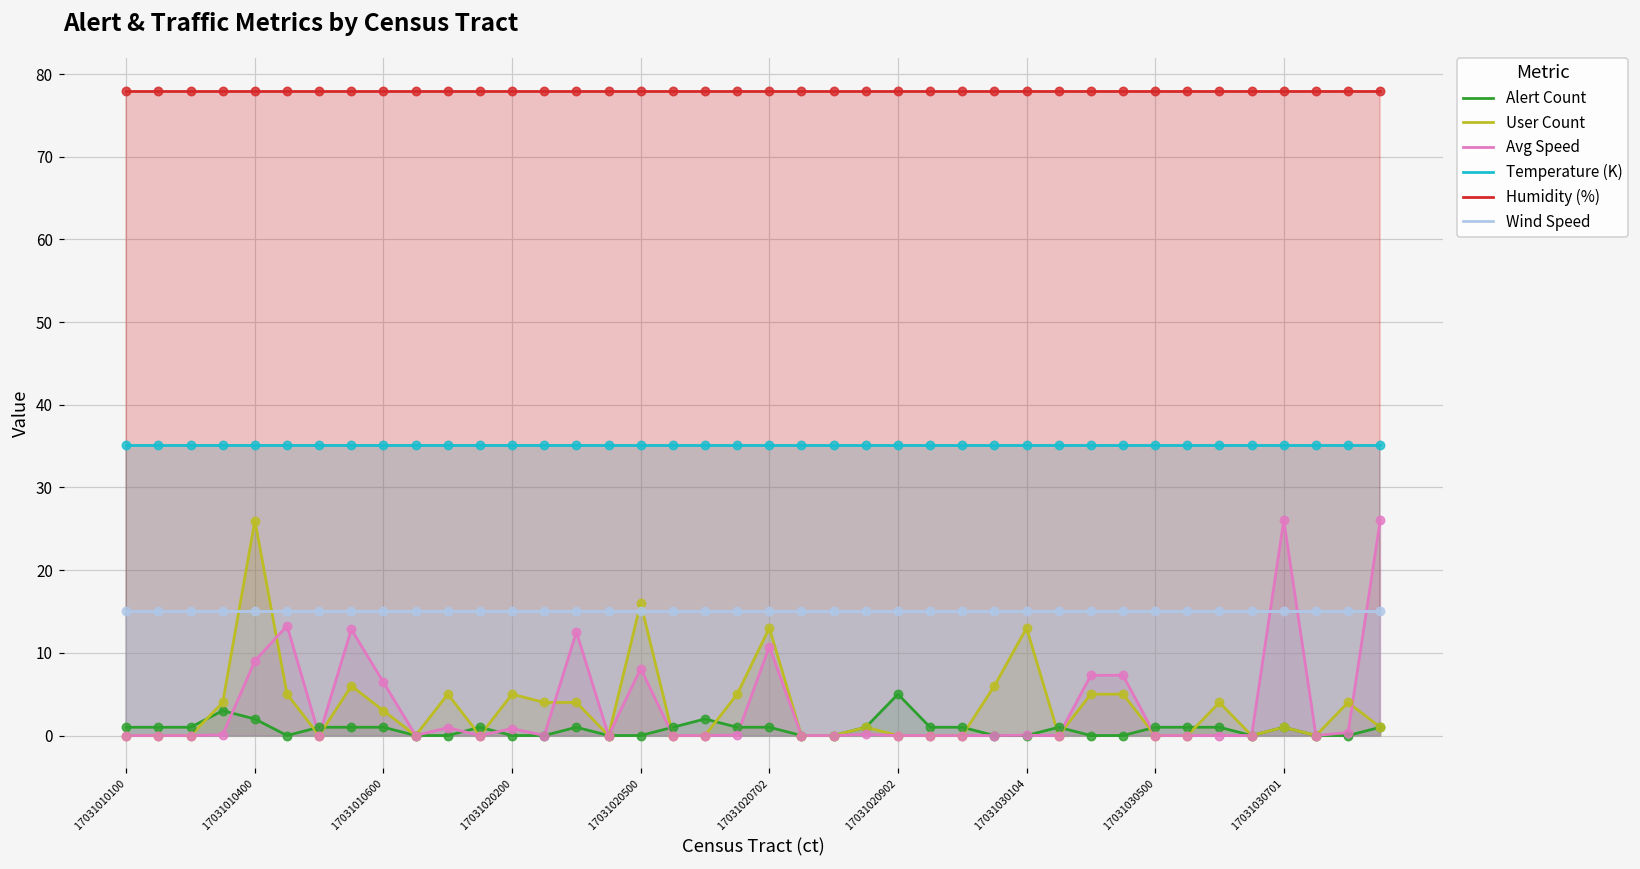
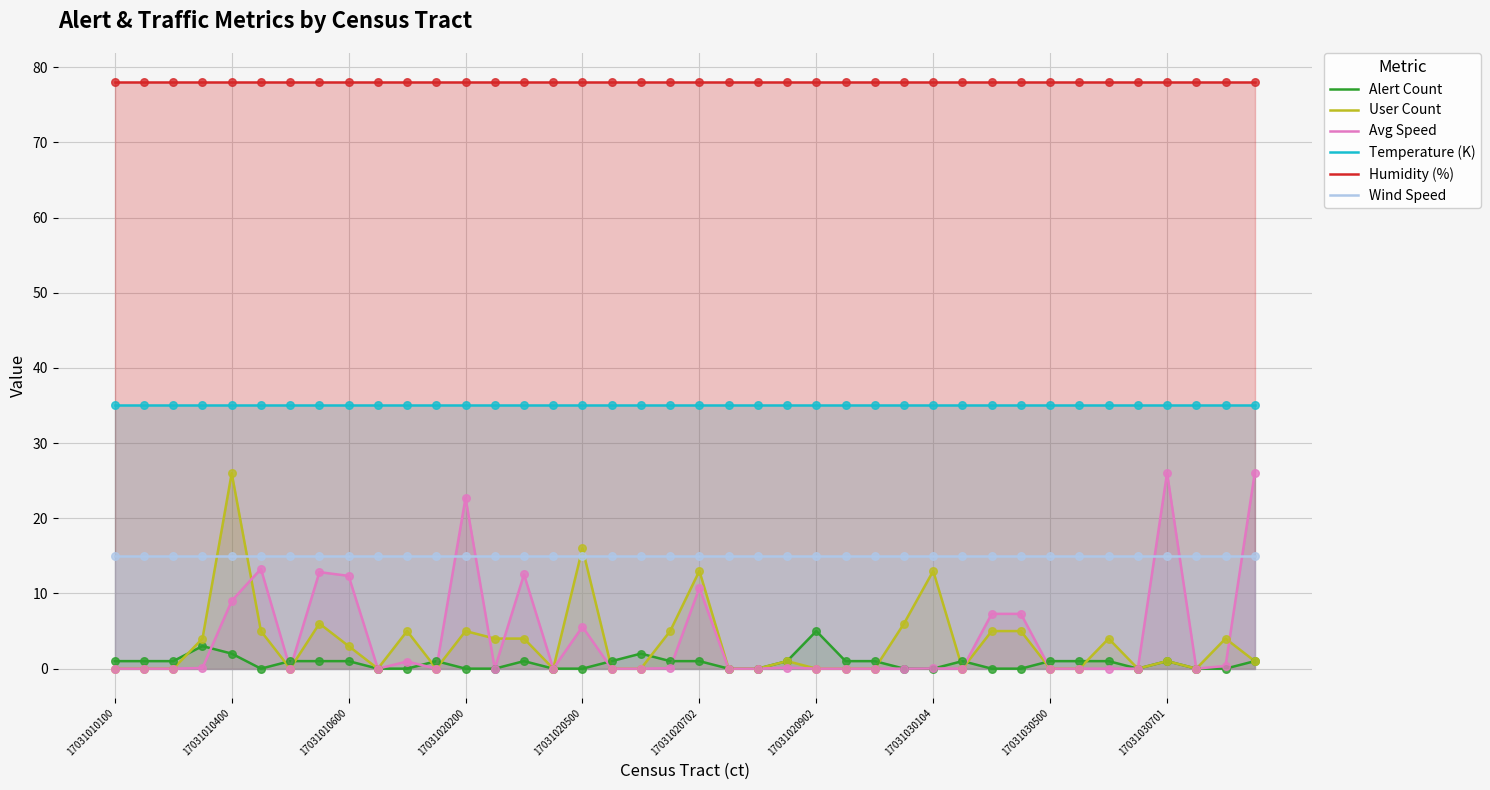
  {
    "Alert Count": {
      "17031010100": 1,
      "17031010400": 2,
      "17031010600": 1,
      "17031020200": 0,
      "17031020500": 0,
      "17031020702": 1,
      "17031020902": 5,
      "17031030500": 1
    },
    "User Count": {
      "17031010400": 26,
      "17031010600": 3,
      "17031020200": 5,
      "17031020500": 16,
      "17031020702": 13,
      "17031030104": 13
    },
    "Avg Speed": {
      "17031010400": 9,
-     "17031010600": 6,
-     "17031020200": 1,
-     "17031020500": 8,
+     "17031010600": 12,
+     "17031020200": 23,
+     "17031020500": 6,
      "17031020702": 11,
      "17031030701": 26
    },
    "Temperature (K)": {
      "17031010100": 35,
      "17031010400": 35,
      "17031010600": 35,
      "17031020200": 35,
      "17031020500": 35,
      "17031020702": 35,
      "17031020902": 35,
      "17031030104": 35,
      "17031030500": 35,
      "17031030701": 35
    },
    "Humidity (%)": {
      "17031010100": 78,
      "17031010400": 78,
      "17031010600": 78,
      "17031020200": 78,
      "17031020500": 78,
      "17031020702": 78,
      "17031020902": 78,
      "17031030104": 78,
      "17031030500": 78,
      "17031030701": 78
    },
    "Wind Speed": {
      "17031010100": 15,
      "17031010400": 15,
      "17031010600": 15,
      "17031020200": 15,
      "17031020500": 15,
      "17031020702": 15,
      "17031020902": 15,
      "17031030104": 15,
      "17031030500": 15,
      "17031030701": 15
    }
  }
